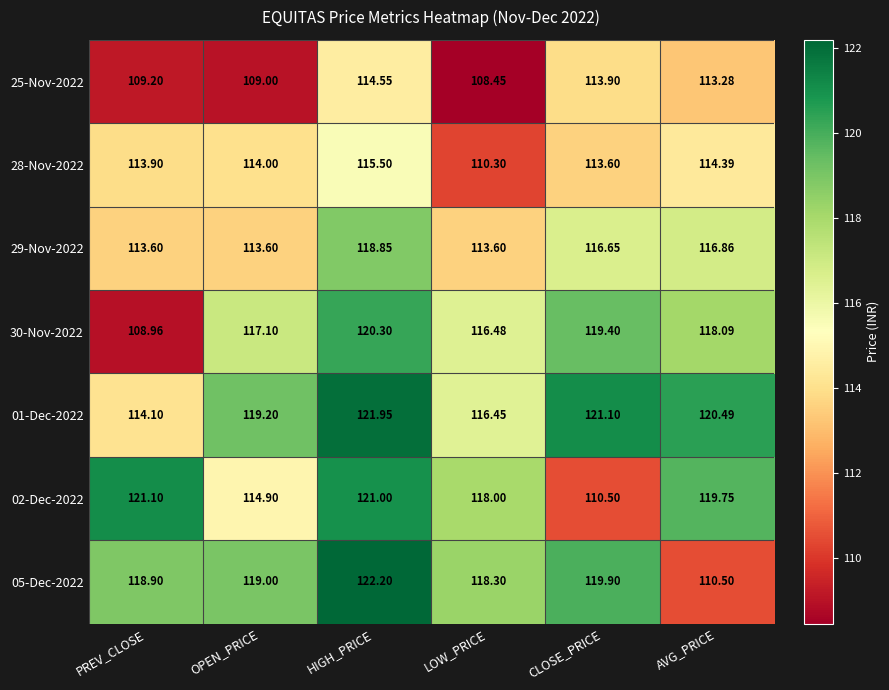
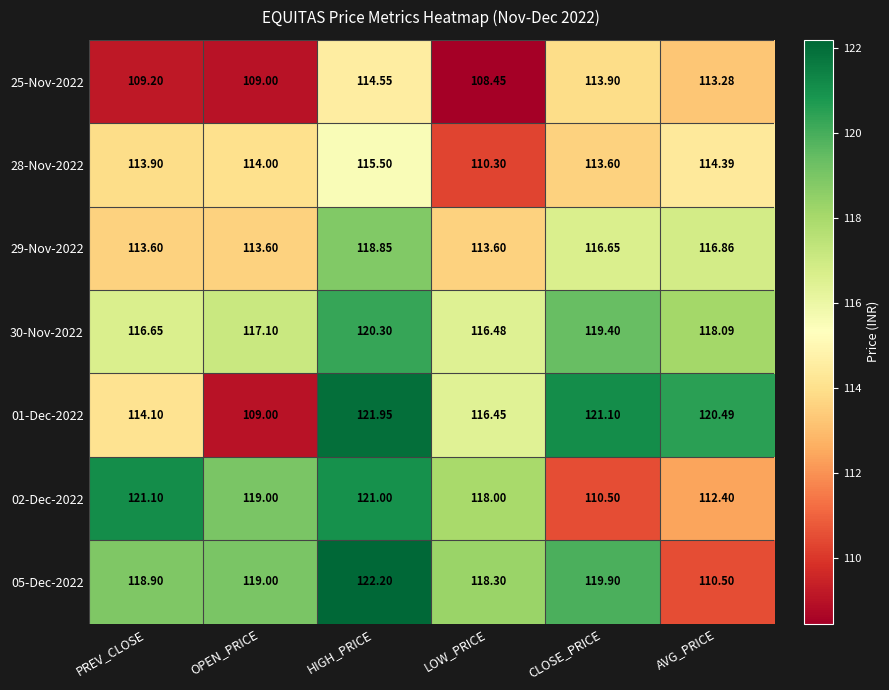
  {
    "25-Nov-2022": {
      "PREV_CLOSE": 109.20,
      "OPEN_PRICE": 109.00,
      "HIGH_PRICE": 114.55,
      "LOW_PRICE": 108.45,
      "CLOSE_PRICE": 113.90,
      "AVG_PRICE": 113.28
    },
    "28-Nov-2022": {
      "PREV_CLOSE": 113.90,
      "OPEN_PRICE": 114.00,
      "HIGH_PRICE": 115.50,
      "LOW_PRICE": 110.30,
      "CLOSE_PRICE": 113.60,
      "AVG_PRICE": 114.39
    },
    "29-Nov-2022": {
      "PREV_CLOSE": 113.60,
      "OPEN_PRICE": 113.60,
      "HIGH_PRICE": 118.85,
      "LOW_PRICE": 113.60,
      "CLOSE_PRICE": 116.65,
      "AVG_PRICE": 116.86
    },
    "30-Nov-2022": {
-     "PREV_CLOSE": 108.96,
+     "PREV_CLOSE": 116.65,
      "OPEN_PRICE": 117.10,
      "HIGH_PRICE": 120.30,
      "LOW_PRICE": 116.48,
      "CLOSE_PRICE": 119.40,
      "AVG_PRICE": 118.09
    },
    "01-Dec-2022": {
      "PREV_CLOSE": 114.10,
-     "OPEN_PRICE": 119.20,
+     "OPEN_PRICE": 109.00,
      "HIGH_PRICE": 121.95,
      "LOW_PRICE": 116.45,
      "CLOSE_PRICE": 121.10,
      "AVG_PRICE": 120.49
    },
    "02-Dec-2022": {
      "PREV_CLOSE": 121.10,
-     "OPEN_PRICE": 114.90,
+     "OPEN_PRICE": 119.00,
      "HIGH_PRICE": 121.00,
      "LOW_PRICE": 118.00,
      "CLOSE_PRICE": 110.50,
-     "AVG_PRICE": 119.75
+     "AVG_PRICE": 112.40
    },
    "05-Dec-2022": {
      "PREV_CLOSE": 118.90,
      "OPEN_PRICE": 119.00,
      "HIGH_PRICE": 122.20,
      "LOW_PRICE": 118.30,
      "CLOSE_PRICE": 119.90,
      "AVG_PRICE": 110.50
    }
  }
